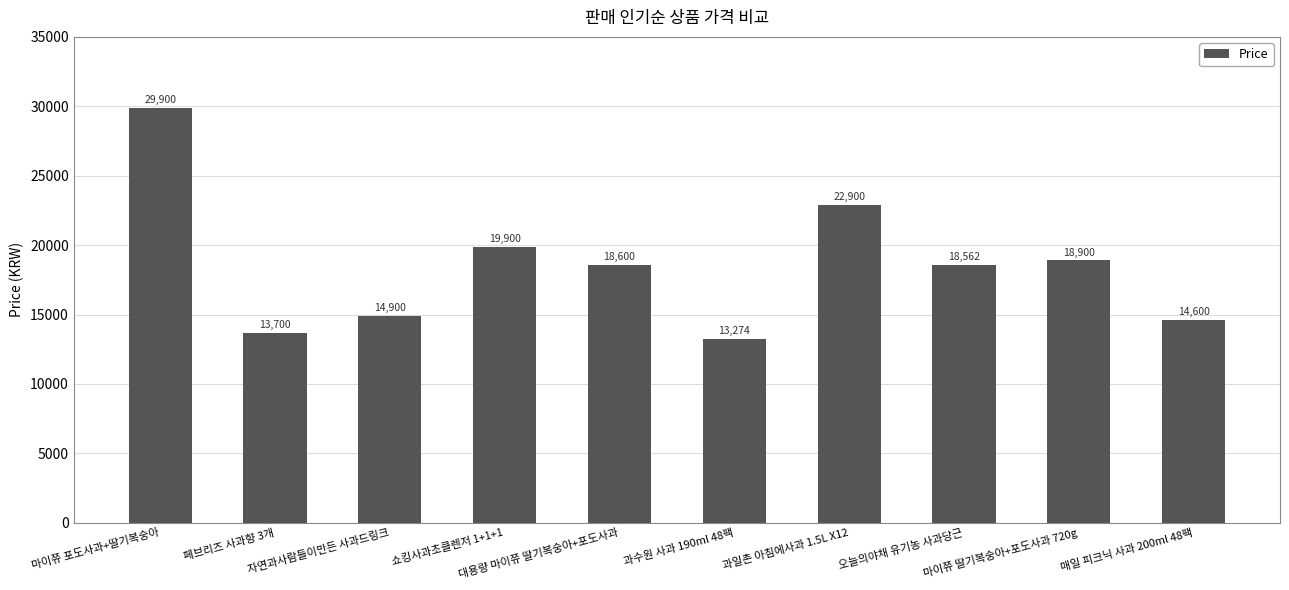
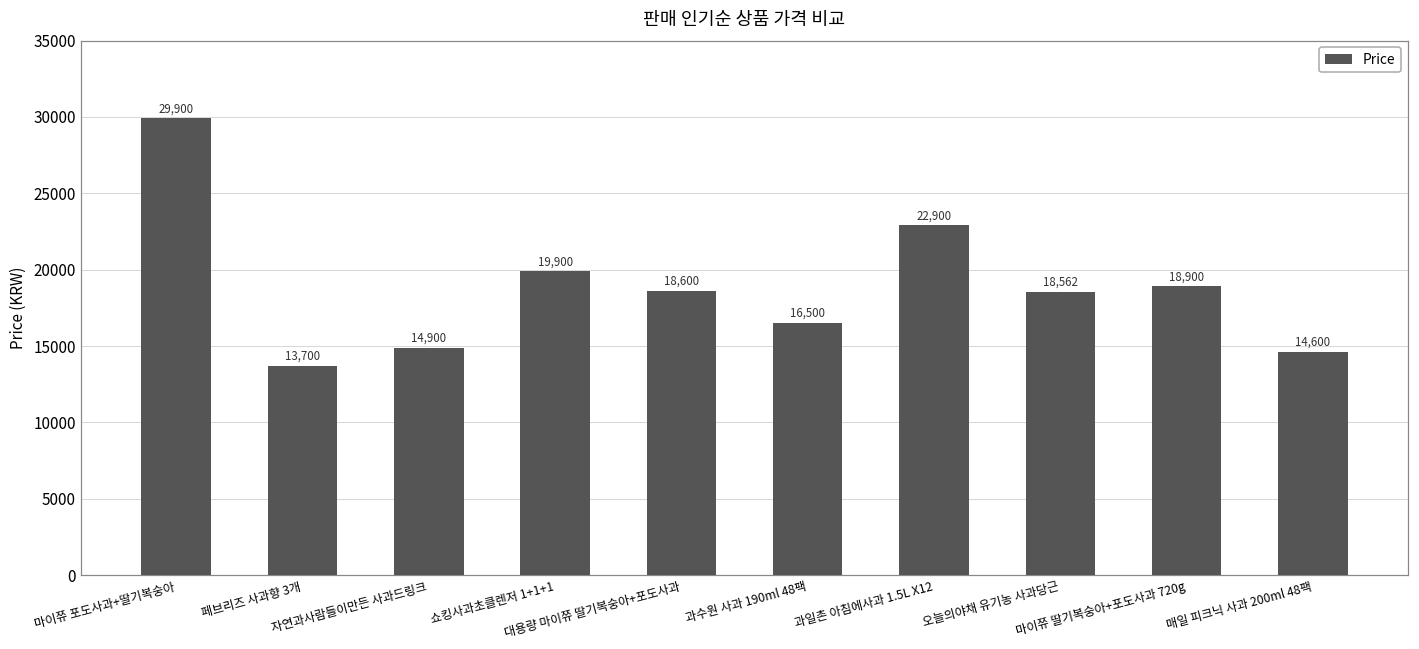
  {
    "마이쮸 포도사과+딸기복숭아": "29,900",
    "페브리즈 사과향 3개": "13,700",
    "자연과사람들이만든 사과드링크": "14,900",
    "쇼킹사과초클렌저 1+1+1": "19,900",
    "대용량 마이쮸 딸기복숭아+포도사과": "18,600",
-   "과수원 사과 190ml 48팩": "13,274",
+   "과수원 사과 190ml 48팩": "16,500",
    "과일촌 아침에사과 1.5L X12": "22,900",
    "오늘의야채 유기농 사과당근": "18,562",
    "마이쮸 딸기복숭아+포도사과 720g": "18,900",
    "매일 피크닉 사과 200ml 48팩": "14,600"
  }
